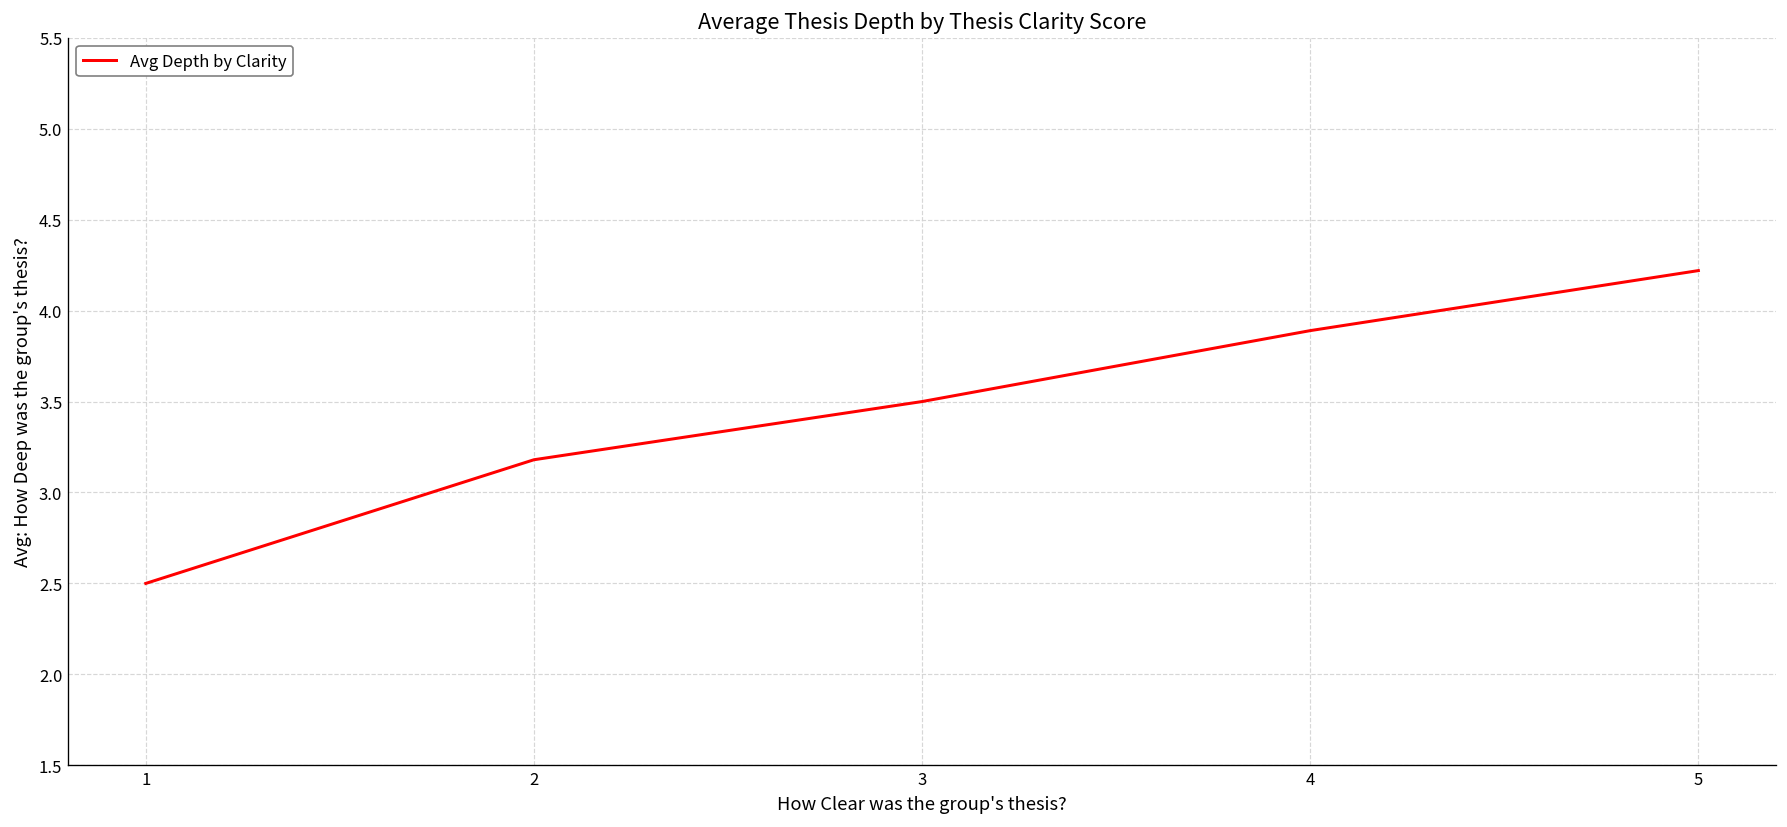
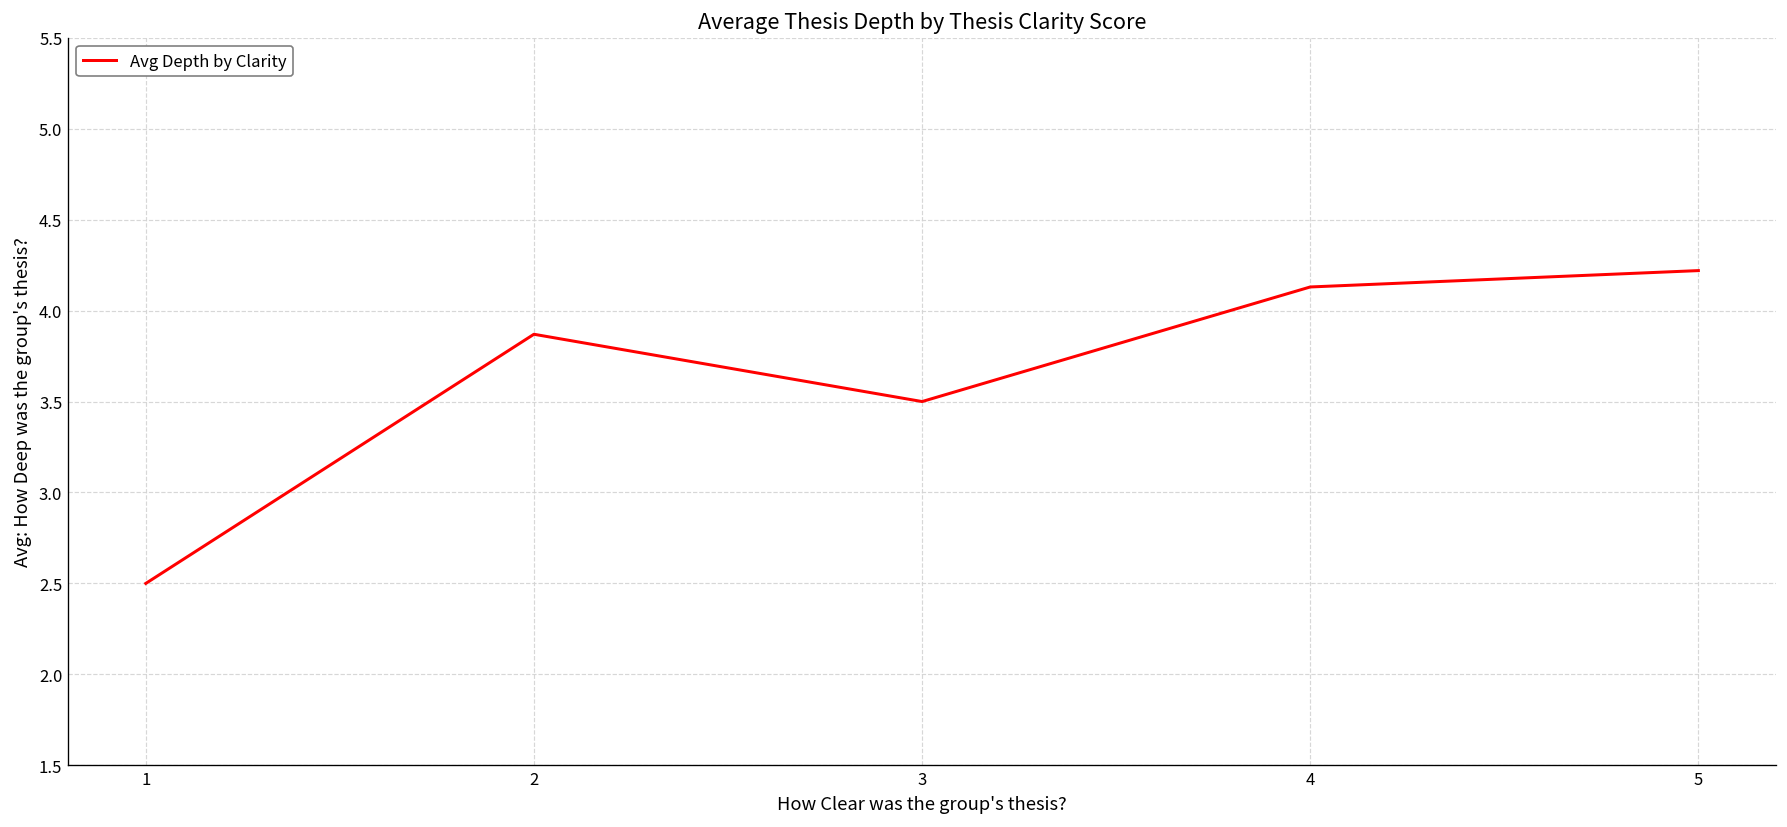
  {
    "1": 2.50,
-   "2": 3.18,
+   "2": 3.87,
    "3": 3.50,
-   "4": 3.89,
+   "4": 4.13,
    "5": 4.22
  }
